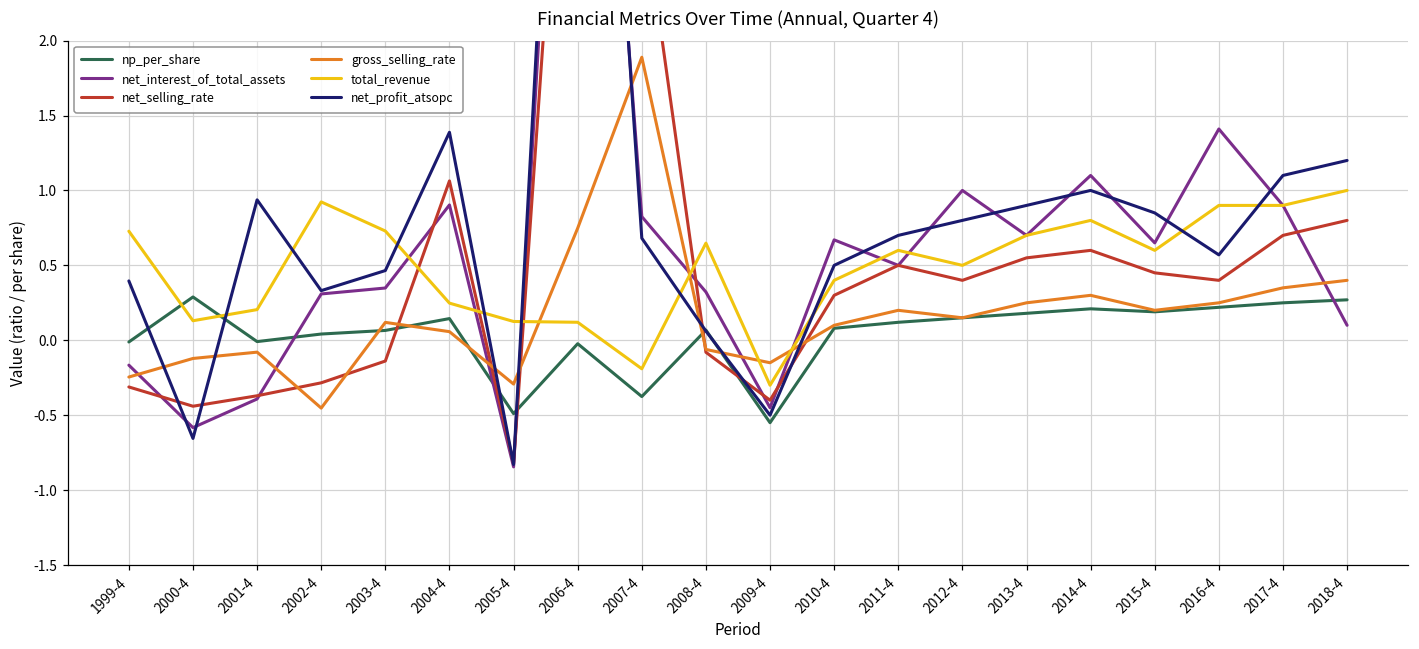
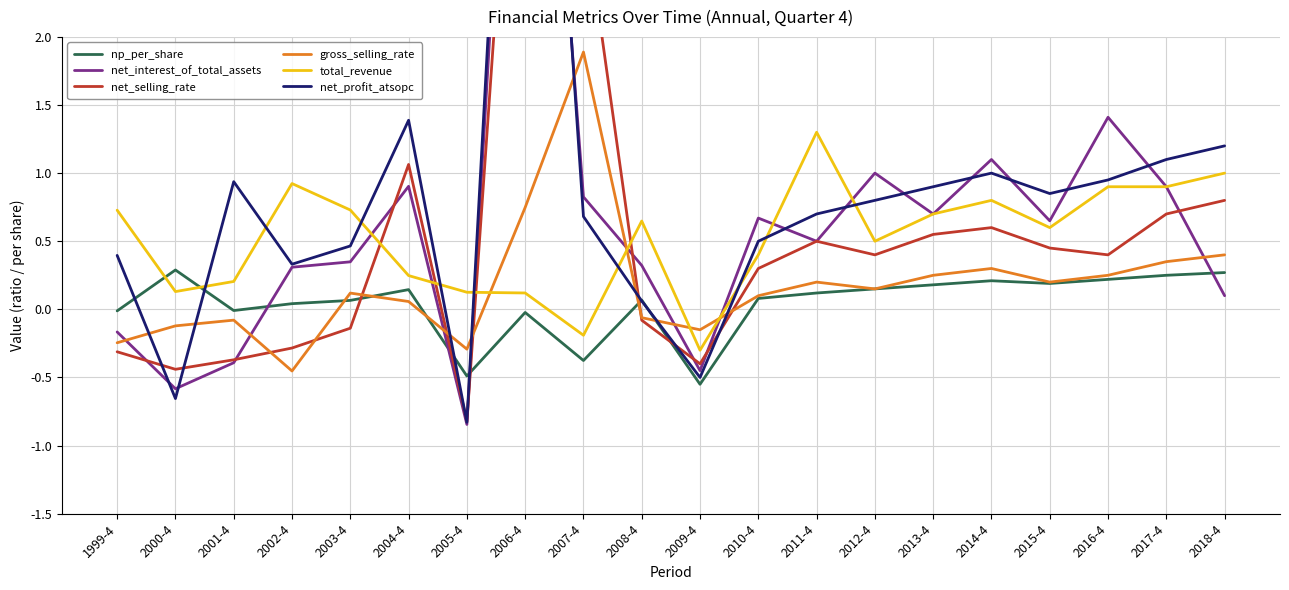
  {
    "np_per_share": {
      "1999-4": -0.01,
      "2000-4": 0.29,
      "2001-4": -0.01,
      "2002-4": 0.04,
      "2003-4": 0.07,
      "2004-4": 0.14,
      "2005-4": -0.49,
      "2006-4": -0.02,
      "2007-4": -0.38,
      "2009-4": -0.55,
      "2010-4": 0.08,
      "2011-4": 0.12,
      "2013-4": 0.18,
      "2014-4": 0.21,
      "2016-4": 0.22,
      "2017-4": 0.25,
      "2018-4": 0.27
    },
    "net_interest_of_total_assets": {
      "1999-4": -0.17,
      "2000-4": -0.58,
      "2001-4": -0.39,
      "2002-4": 0.31,
      "2003-4": 0.35,
      "2004-4": 0.90,
      "2007-4": 0.83,
      "2008-4": 0.32,
      "2009-4": -0.45,
      "2010-4": 0.67,
      "2012-4": 1.00,
      "2014-4": 1.10,
      "2015-4": 0.65,
      "2016-4": 1.41,
      "2018-4": 0.10
    },
    "net_selling_rate": {
      "1999-4": -0.31,
      "2000-4": -0.44,
      "2001-4": -0.37,
      "2002-4": -0.28,
      "2003-4": -0.14,
      "2004-4": 1.06,
      "2009-4": -0.40,
      "2010-4": 0.30,
      "2012-4": 0.40,
      "2013-4": 0.55,
      "2014-4": 0.60,
      "2015-4": 0.45,
      "2016-4": 0.40,
      "2017-4": 0.70,
      "2018-4": 0.80
    },
    "gross_selling_rate": {
      "1999-4": -0.25,
      "2000-4": -0.12,
      "2001-4": -0.08,
      "2002-4": -0.45,
      "2003-4": 0.12,
      "2004-4": 0.06,
      "2005-4": -0.29,
      "2006-4": 0.75,
      "2007-4": 1.89,
      "2009-4": -0.15,
      "2010-4": 0.10,
      "2011-4": 0.20,
      "2013-4": 0.25,
      "2014-4": 0.30,
      "2016-4": 0.25,
      "2017-4": 0.35,
      "2018-4": 0.40
    },
    "total_revenue": {
      "1999-4": 0.73,
      "2000-4": 0.13,
      "2001-4": 0.2,
      "2002-4": 0.92,
      "2003-4": 0.73,
      "2004-4": 0.25,
      "2005-4": 0.13,
      "2006-4": 0.12,
      "2007-4": -0.2,
      "2008-4": 0.65,
      "2009-4": -0.3,
      "2010-4": 0.4,
-     "2011-4": 0.6,
+     "2011-4": 1.3,
      "2012-4": 0.5,
      "2014-4": 0.8,
      "2015-4": 0.6,
      "2016-4": 0.9,
      "2018-4": 1.0
    },
    "net_profit_atsopc": {
      "1999-4": 0.40,
      "2000-4": -0.65,
      "2001-4": 0.94,
      "2002-4": 0.33,
      "2003-4": 0.47,
      "2004-4": 1.39,
      "2007-4": 0.68,
      "2009-4": -0.50,
      "2010-4": 0.50,
      "2011-4": 0.70,
      "2012-4": 0.80,
      "2013-4": 0.90,
      "2014-4": 1.00,
      "2015-4": 0.85,
-     "2016-4": 0.57,
+     "2016-4": 0.95,
      "2017-4": 1.10,
      "2018-4": 1.20
    }
  }
